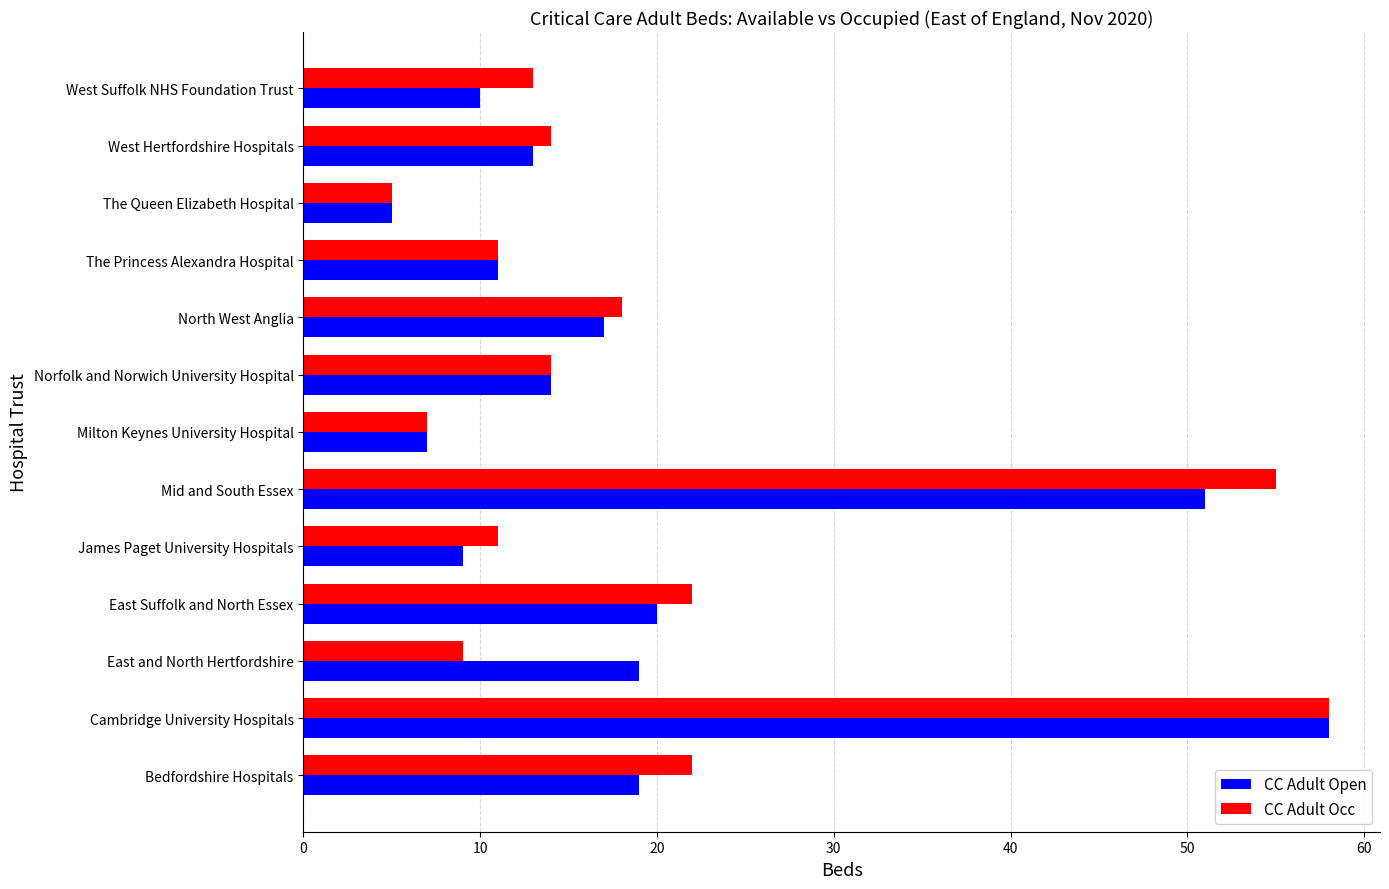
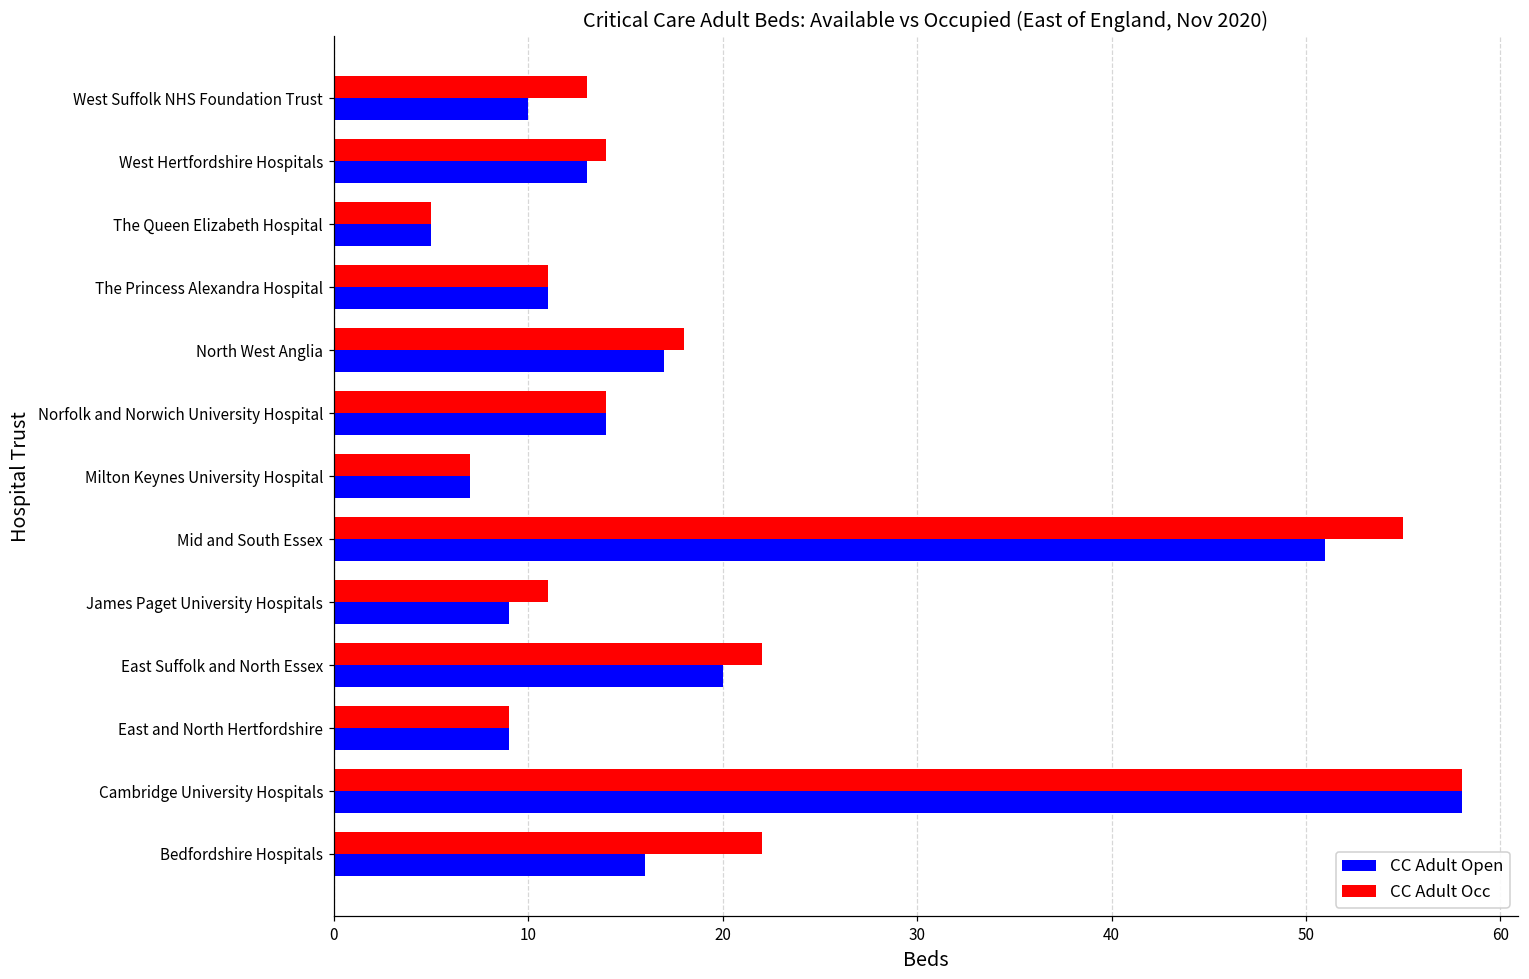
  {
    "CC Adult Open": {
      "West Suffolk NHS Foundation Trust": 10,
      "West Hertfordshire Hospitals": 13,
      "The Queen Elizabeth Hospital": 5,
      "The Princess Alexandra Hospital": 11,
      "North West Anglia": 17,
      "Norfolk and Norwich University Hospital": 14,
      "Milton Keynes University Hospital": 7,
      "Mid and South Essex": 51,
      "James Paget University Hospitals": 9,
      "East Suffolk and North Essex": 20,
-     "East and North Hertfordshire": 19,
+     "East and North Hertfordshire": 9,
      "Cambridge University Hospitals": 58,
-     "Bedfordshire Hospitals": 19
+     "Bedfordshire Hospitals": 16
    },
    "CC Adult Occ": {
      "West Suffolk NHS Foundation Trust": 13,
      "West Hertfordshire Hospitals": 14,
      "The Queen Elizabeth Hospital": 5,
      "The Princess Alexandra Hospital": 11,
      "North West Anglia": 18,
      "Norfolk and Norwich University Hospital": 14,
      "Milton Keynes University Hospital": 7,
      "Mid and South Essex": 55,
      "James Paget University Hospitals": 11,
      "East Suffolk and North Essex": 22,
      "East and North Hertfordshire": 9,
      "Cambridge University Hospitals": 58,
      "Bedfordshire Hospitals": 22
    }
  }
